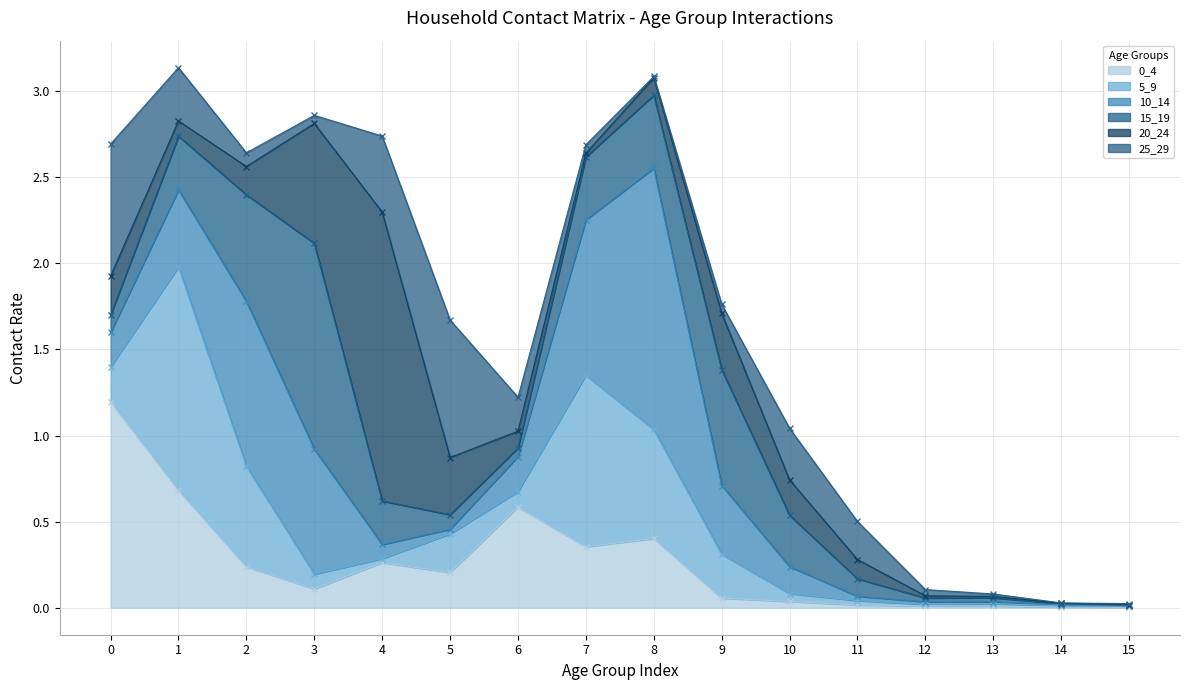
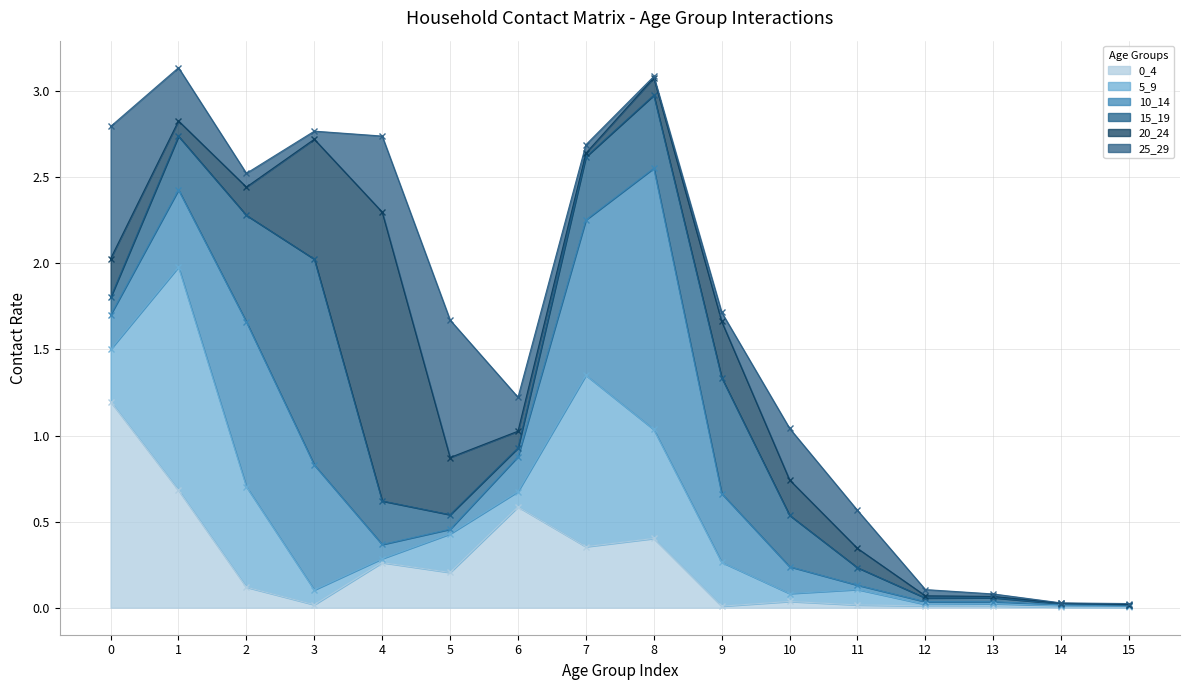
  {
    "0_4": {
      "0": 1.20,
      "1": 0.68,
-     "2": 0.24,
-     "3": 0.11,
+     "2": 0.12,
+     "3": 0.02,
      "4": 0.26,
      "5": 0.20,
      "6": 0.59,
      "7": 0.35,
      "8": 0.40,
-     "9": 0.06,
+     "9": 0.01,
      "10": 0.04,
      "11": 0.02
    },
    "5_9": {
-     "0": 0.20,
+     "0": 0.30,
      "1": 1.30,
      "2": 0.58,
      "3": 0.09,
      "4": 0.02,
      "5": 0.22,
      "6": 0.09,
      "7": 1.00,
      "8": 0.63,
      "9": 0.25,
      "10": 0.05,
-     "11": 0.03
+     "11": 0.09
    },
    "10_14": {
      "0": 0.20,
      "1": 0.45,
      "2": 0.96,
      "3": 0.73,
      "4": 0.08,
      "5": 0.03,
      "6": 0.20,
      "7": 0.90,
      "8": 1.52,
      "9": 0.40,
      "10": 0.16,
      "11": 0.03,
      "12": 0.02
    }
  }
